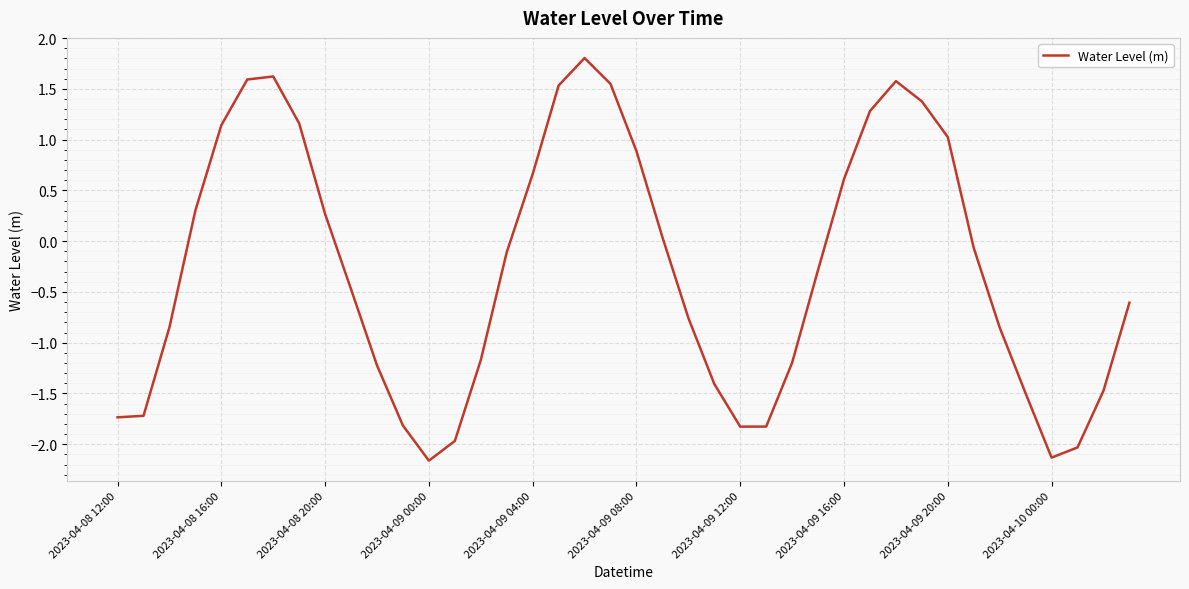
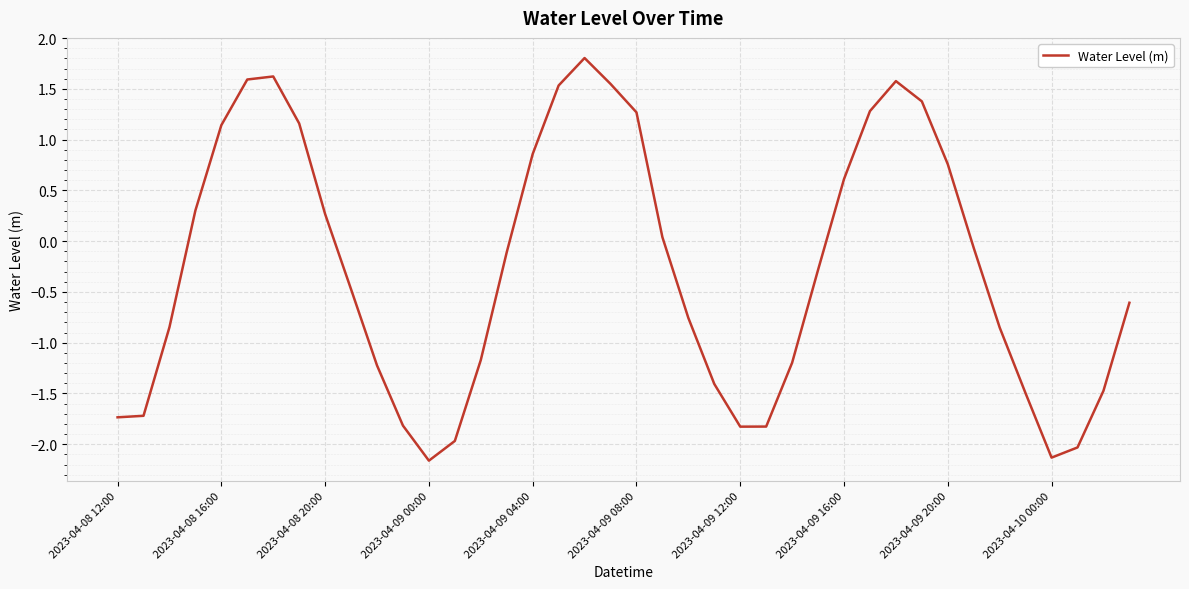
  {
    "2023-04-08 12:00": -1.74,
    "2023-04-08 16:00": 1.14,
    "2023-04-08 20:00": 0.27,
    "2023-04-09 00:00": -2.16,
-   "2023-04-09 04:00": 0.66,
-   "2023-04-09 08:00": 0.89,
+   "2023-04-09 04:00": 0.86,
+   "2023-04-09 08:00": 1.27,
    "2023-04-09 12:00": -1.83,
    "2023-04-09 16:00": 0.61,
-   "2023-04-09 20:00": 1.02,
+   "2023-04-09 20:00": 0.76,
    "2023-04-10 00:00": -2.13
  }
